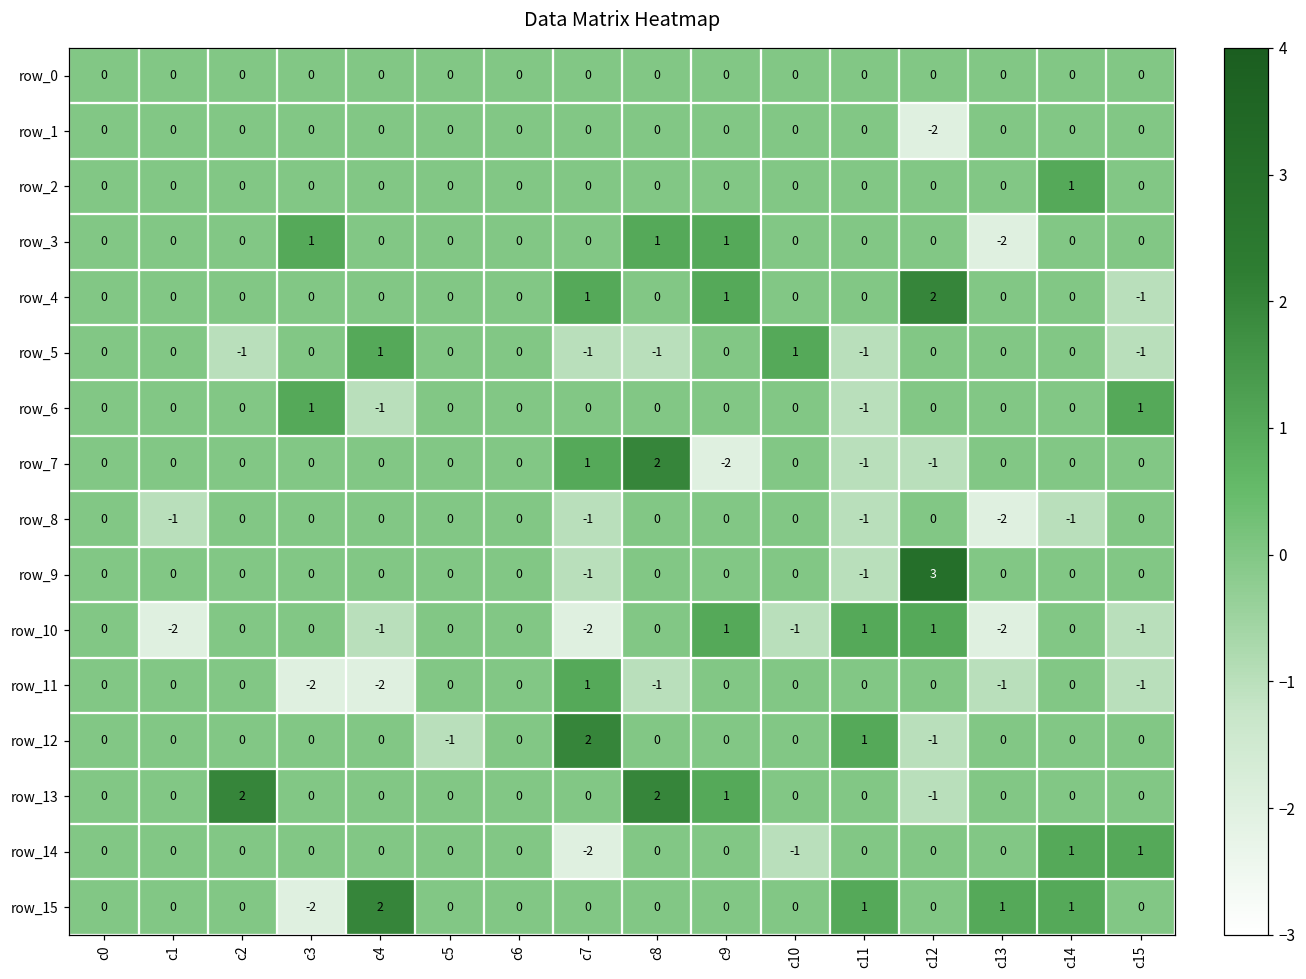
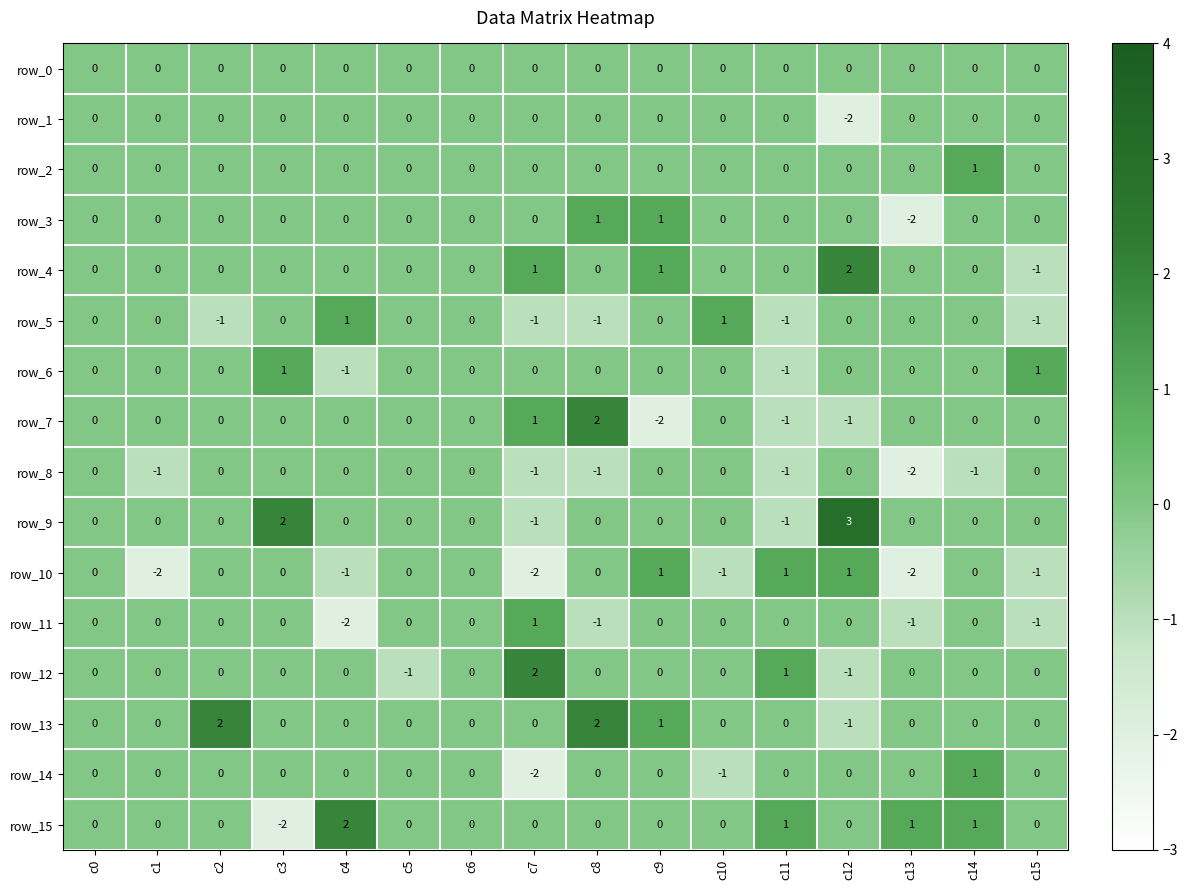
  {
    "row_3": {
      "c0": 0,
      "c1": 0,
      "c2": 0,
-     "c3": 1,
+     "c3": 0,
      "c4": 0,
      "c5": 0,
      "c6": 0,
      "c7": 0,
      "c8": 1,
      "c9": 1,
      "c10": 0,
      "c11": 0,
      "c12": 0,
      "c13": -2,
      "c14": 0,
      "c15": 0
    },
    "row_8": {
      "c0": 0,
      "c1": -1,
      "c2": 0,
      "c3": 0,
      "c4": 0,
      "c5": 0,
      "c6": 0,
      "c7": -1,
-     "c8": 0,
+     "c8": -1,
      "c9": 0,
      "c10": 0,
      "c11": -1,
      "c12": 0,
      "c13": -2,
      "c14": -1,
      "c15": 0
    },
    "row_9": {
      "c0": 0,
      "c1": 0,
      "c2": 0,
-     "c3": 0,
+     "c3": 2,
      "c4": 0,
      "c5": 0,
      "c6": 0,
      "c7": -1,
      "c8": 0,
      "c9": 0,
      "c10": 0,
      "c11": -1,
      "c12": 3,
      "c13": 0,
      "c14": 0,
      "c15": 0
    },
    "row_11": {
      "c0": 0,
      "c1": 0,
      "c2": 0,
-     "c3": -2,
+     "c3": 0,
      "c4": -2,
      "c5": 0,
      "c6": 0,
      "c7": 1,
      "c8": -1,
      "c9": 0,
      "c10": 0,
      "c11": 0,
      "c12": 0,
      "c13": -1,
      "c14": 0,
      "c15": -1
    },
    "row_14": {
      "c0": 0,
      "c1": 0,
      "c2": 0,
      "c3": 0,
      "c4": 0,
      "c5": 0,
      "c6": 0,
      "c7": -2,
      "c8": 0,
      "c9": 0,
      "c10": -1,
      "c11": 0,
      "c12": 0,
      "c13": 0,
      "c14": 1,
-     "c15": 1
+     "c15": 0
    }
  }
